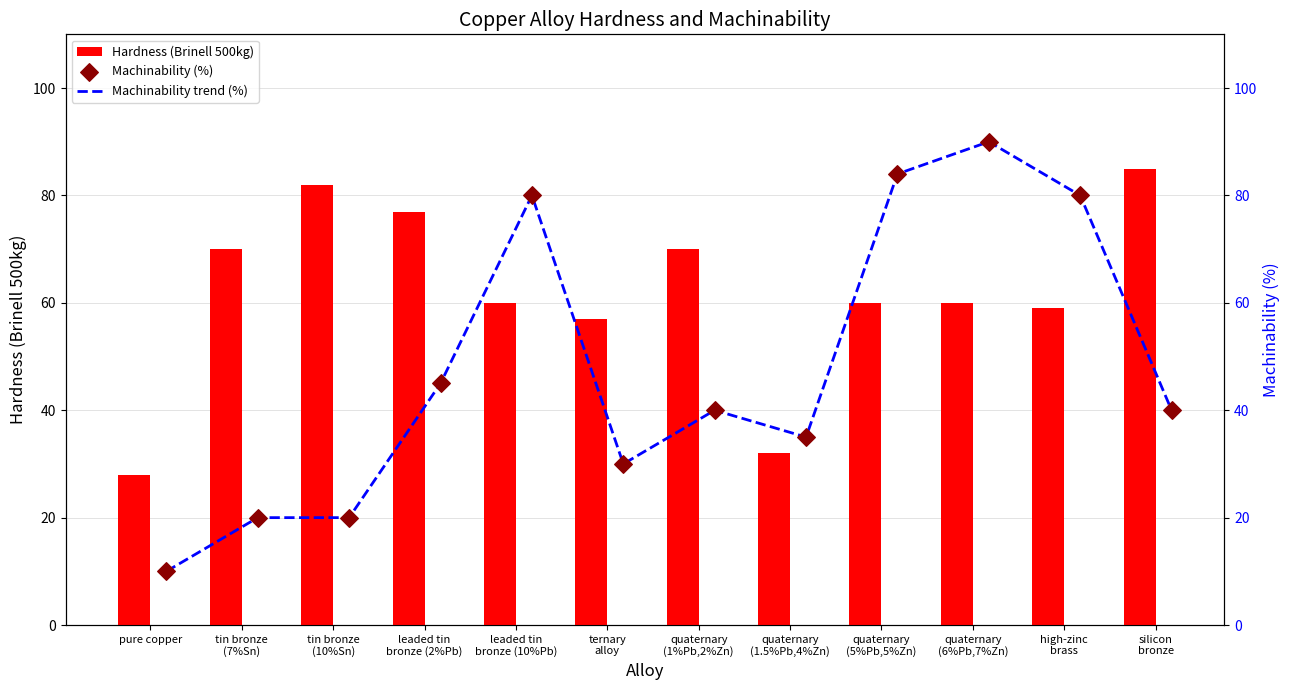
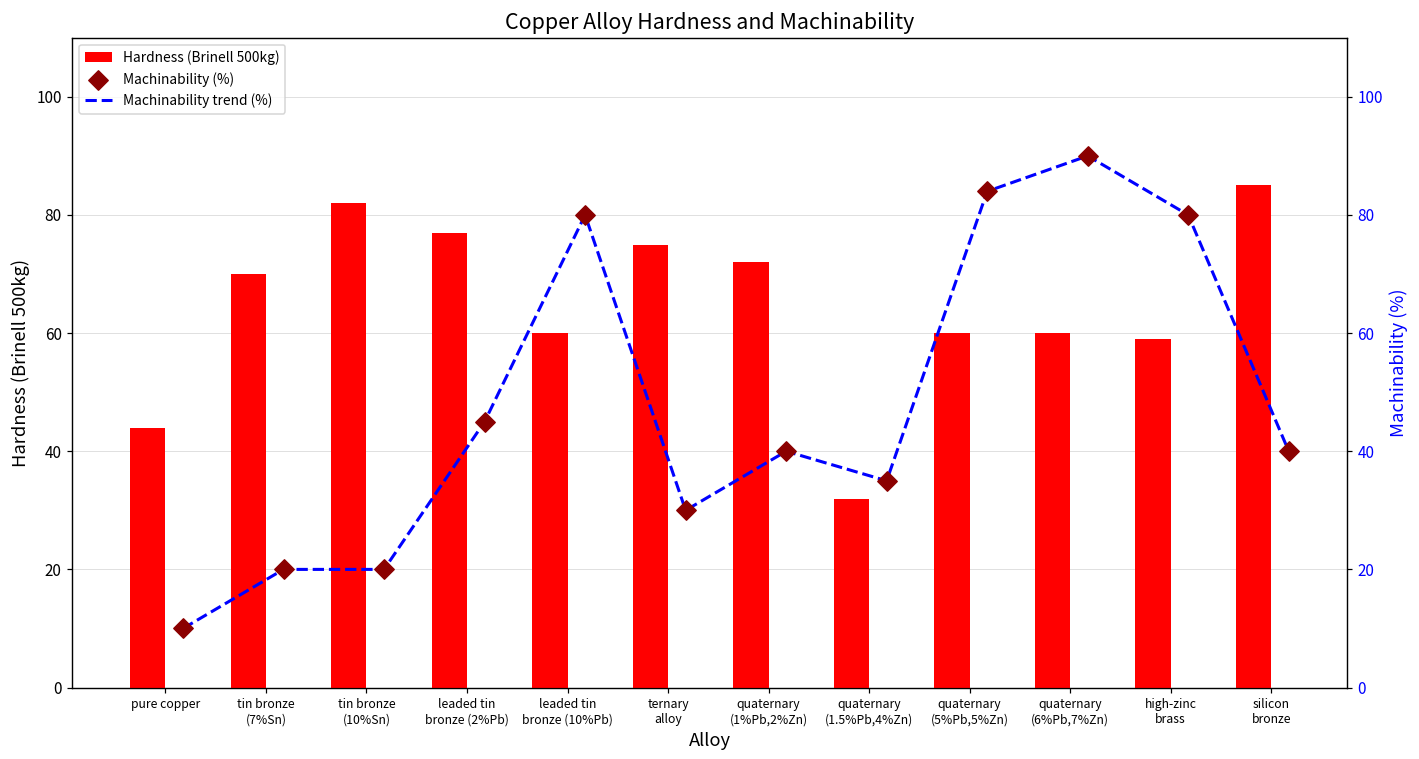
  {
    "Hardness (Brinell 500kg)": {
-     "pure copper": 28,
+     "pure copper": 44,
      "tin bronze (7%Sn)": 70,
      "tin bronze (10%Sn)": 82,
      "leaded tin bronze (2%Pb)": 77,
      "leaded tin bronze (10%Pb)": 60,
-     "ternary alloy": 57,
-     "quaternary (1%Pb,2%Zn)": 70,
+     "ternary alloy": 75,
+     "quaternary (1%Pb,2%Zn)": 72,
      "quaternary (1.5%Pb,4%Zn)": 32,
      "quaternary (5%Pb,5%Zn)": 60,
      "quaternary (6%Pb,7%Zn)": 60,
      "high-zinc brass": 59,
      "silicon bronze": 85
    }
  }
